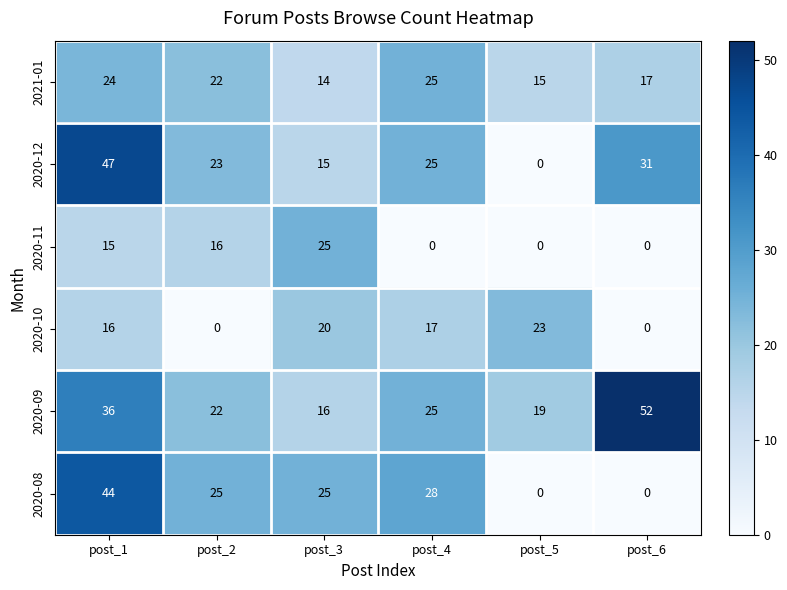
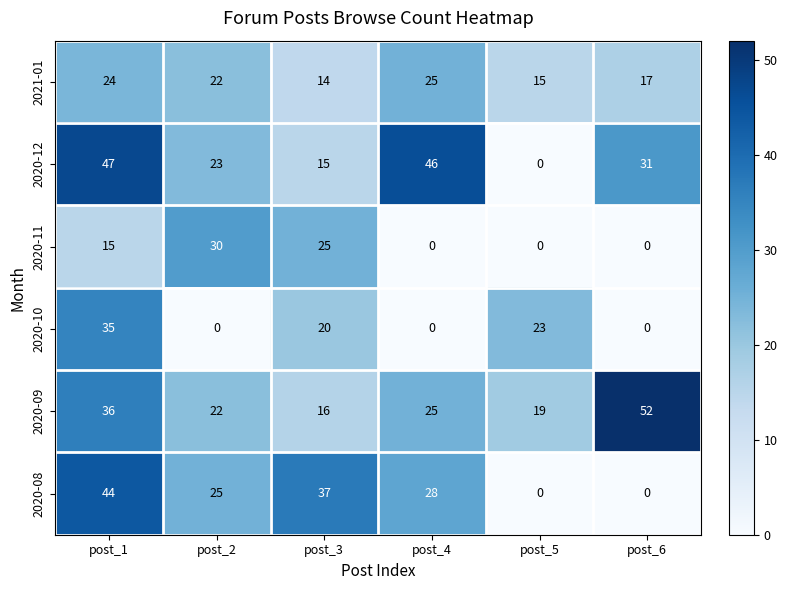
  {
    "2021-01": {
      "post_1": 24,
      "post_2": 22,
      "post_3": 14,
      "post_4": 25,
      "post_5": 15,
      "post_6": 17
    },
    "2020-12": {
      "post_1": 47,
      "post_2": 23,
      "post_3": 15,
-     "post_4": 25,
+     "post_4": 46,
      "post_5": 0,
      "post_6": 31
    },
    "2020-11": {
      "post_1": 15,
-     "post_2": 16,
+     "post_2": 30,
      "post_3": 25,
      "post_4": 0,
      "post_5": 0,
      "post_6": 0
    },
    "2020-10": {
-     "post_1": 16,
+     "post_1": 35,
      "post_2": 0,
      "post_3": 20,
-     "post_4": 17,
+     "post_4": 0,
      "post_5": 23,
      "post_6": 0
    },
    "2020-09": {
      "post_1": 36,
      "post_2": 22,
      "post_3": 16,
      "post_4": 25,
      "post_5": 19,
      "post_6": 52
    },
    "2020-08": {
      "post_1": 44,
      "post_2": 25,
-     "post_3": 25,
+     "post_3": 37,
      "post_4": 28,
      "post_5": 0,
      "post_6": 0
    }
  }
